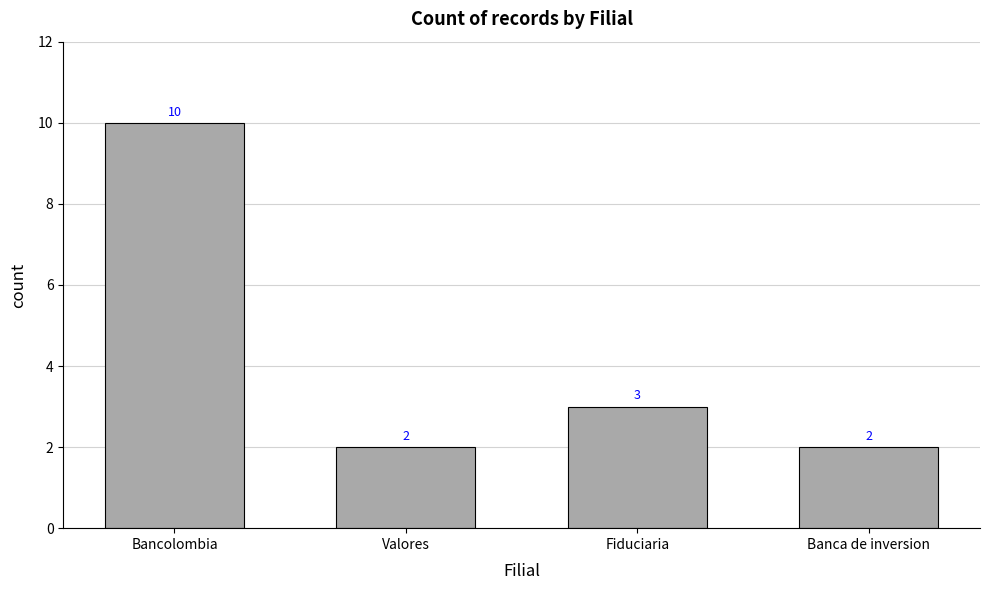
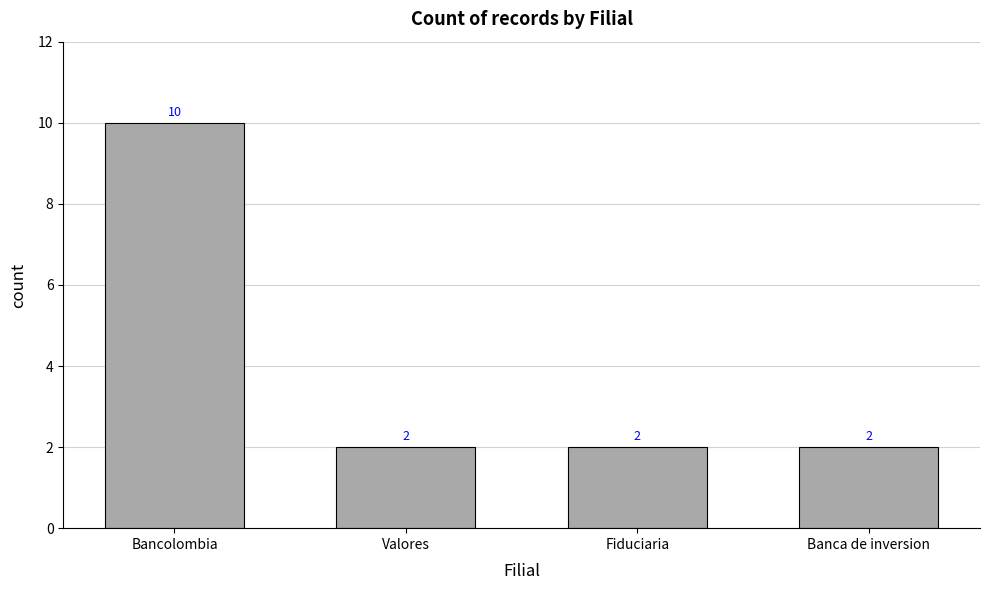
  {
    "Bancolombia": 10,
    "Valores": 2,
-   "Fiduciaria": 3,
+   "Fiduciaria": 2,
    "Banca de inversion": 2
  }
